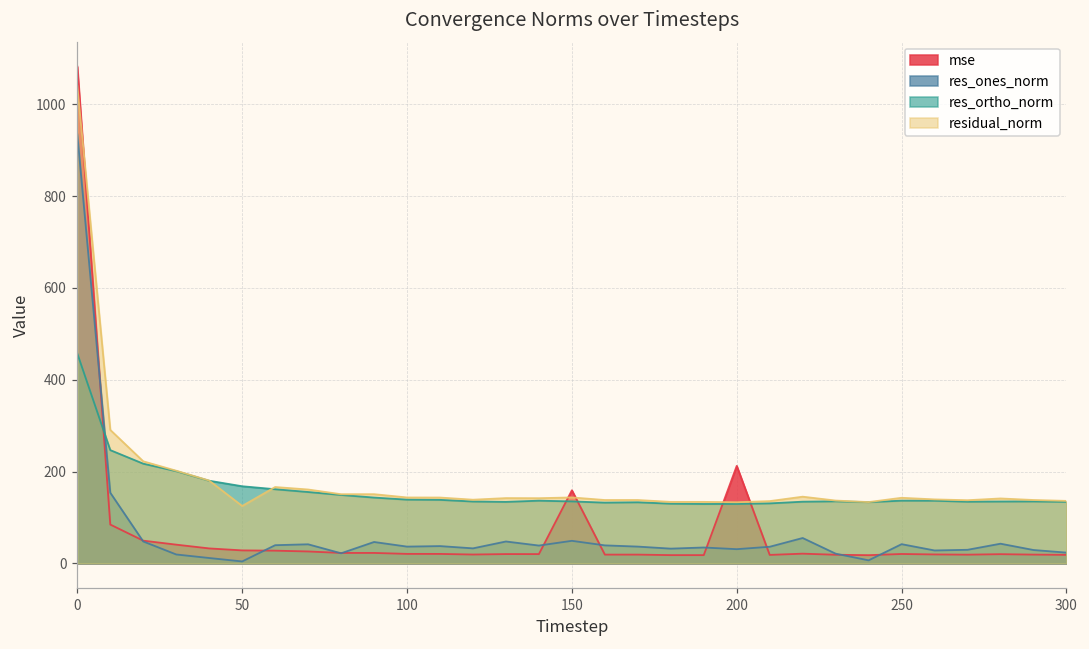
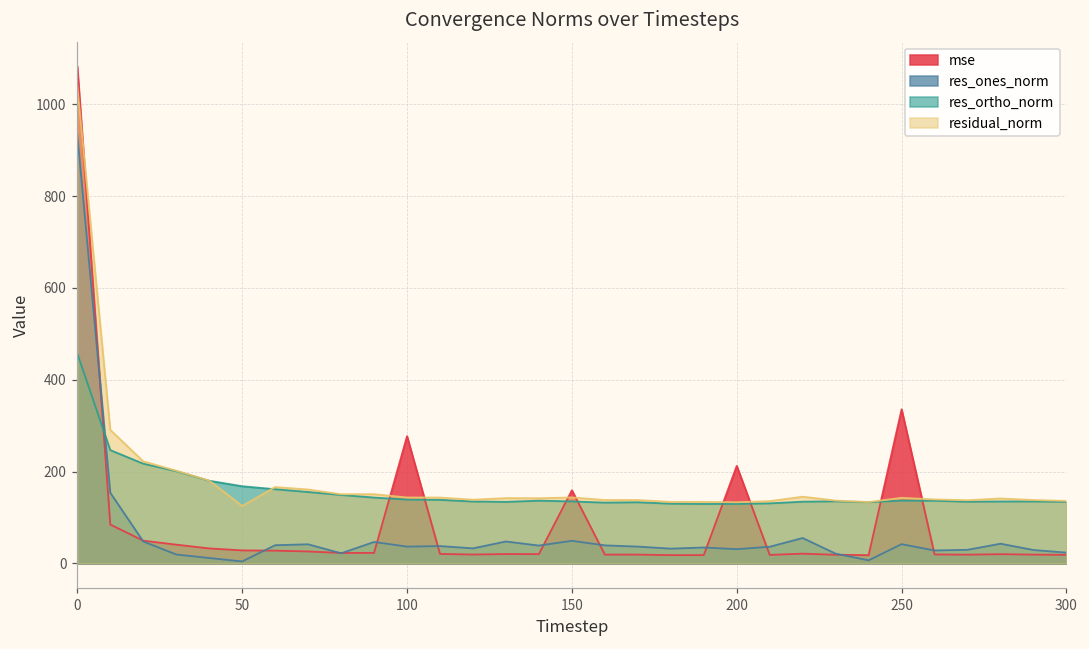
  {
    "mse": {
      "0": 1080,
      "50": 30,
-     "100": 20,
+     "100": 280,
      "150": 160,
      "200": 210,
-     "250": 20
+     "250": 340
    },
    "residual_norm": {
      "0": 1040,
      "50": 130,
      "150": 140,
      "250": 140
    }
  }
